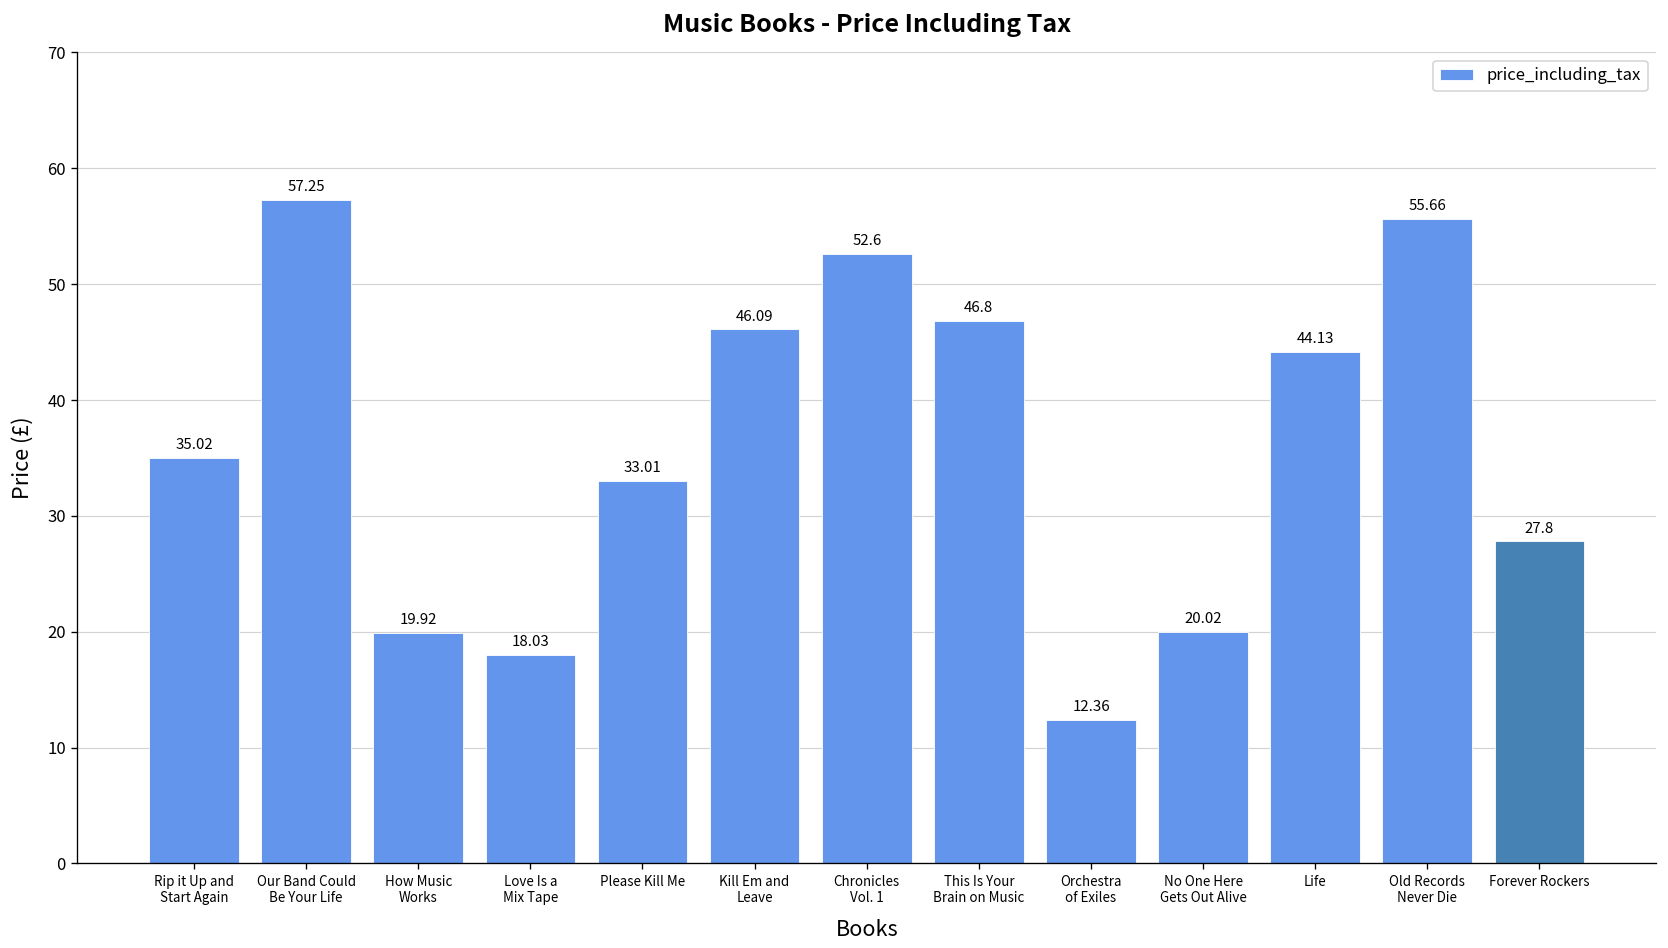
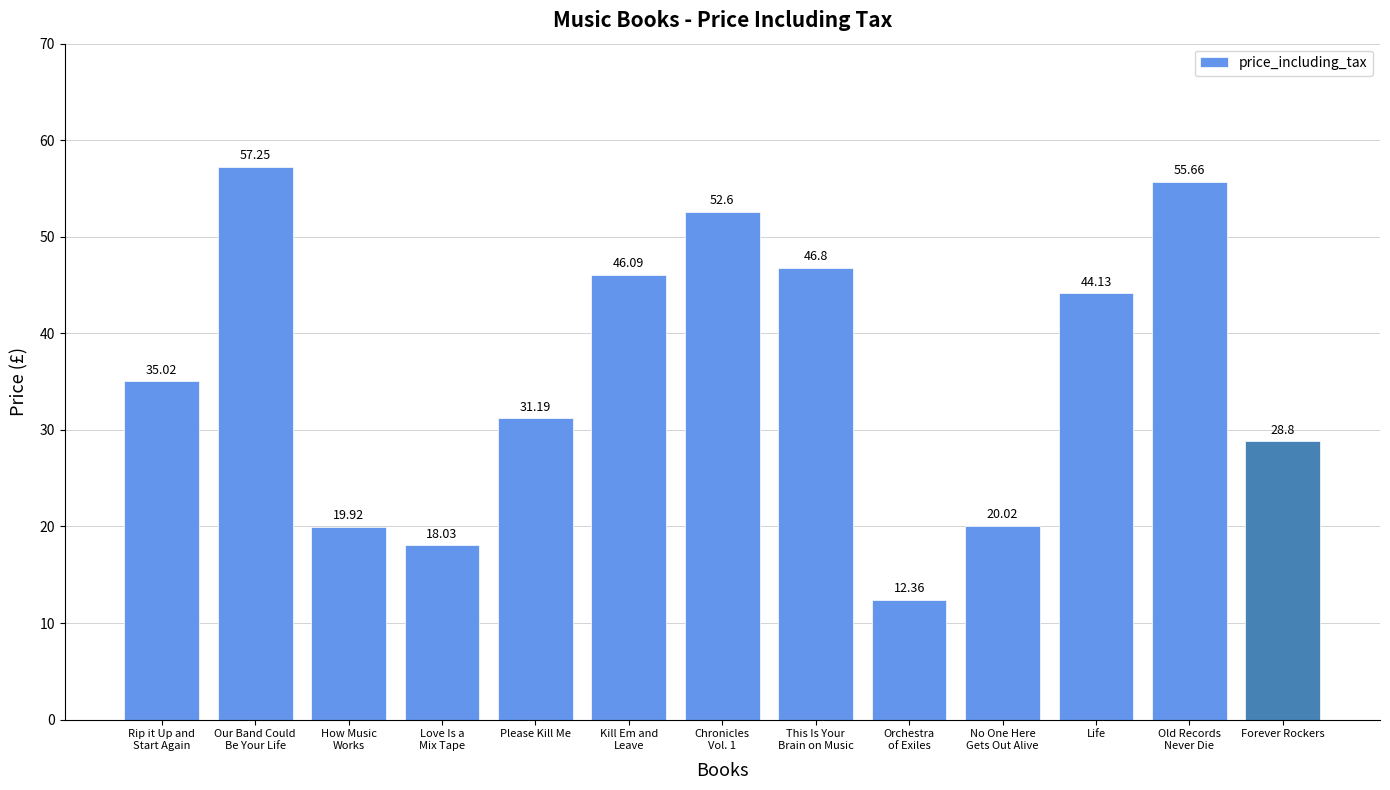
  {
    "Rip it Up and Start Again": 35.02,
    "Our Band Could Be Your Life": 57.25,
    "How Music Works": 19.92,
    "Love Is a Mix Tape": 18.03,
-   "Please Kill Me": 33.01,
+   "Please Kill Me": 31.19,
    "Kill Em and Leave": 46.09,
    "Chronicles Vol. 1": 52.6,
    "This Is Your Brain on Music": 46.8,
    "Orchestra of Exiles": 12.36,
    "No One Here Gets Out Alive": 20.02,
    "Life": 44.13,
    "Old Records Never Die": 55.66,
-   "Forever Rockers": 27.8
+   "Forever Rockers": 28.8
  }
